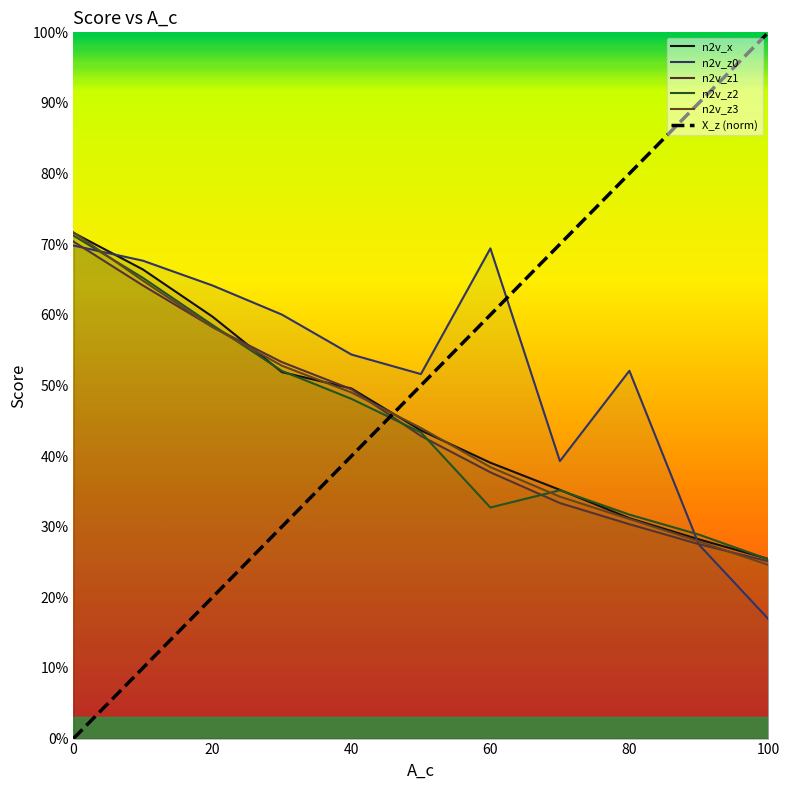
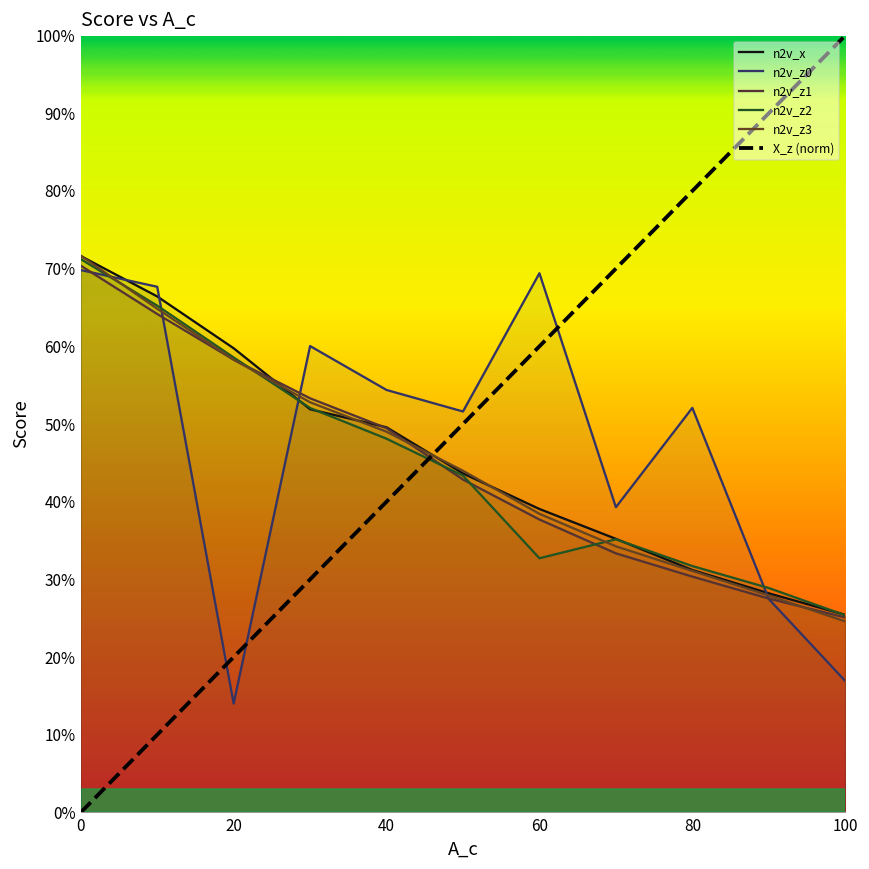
  {
    "n2v_z0": {
      "0": "70%",
-     "20": "64%",
+     "20": "14%",
      "40": "54%",
      "60": "69%",
      "80": "52%",
      "100": "17%"
    },
    "n2v_z2": {
      "0": "71%",
      "40": "48%",
      "60": "33%",
      "80": "32%"
    }
  }
